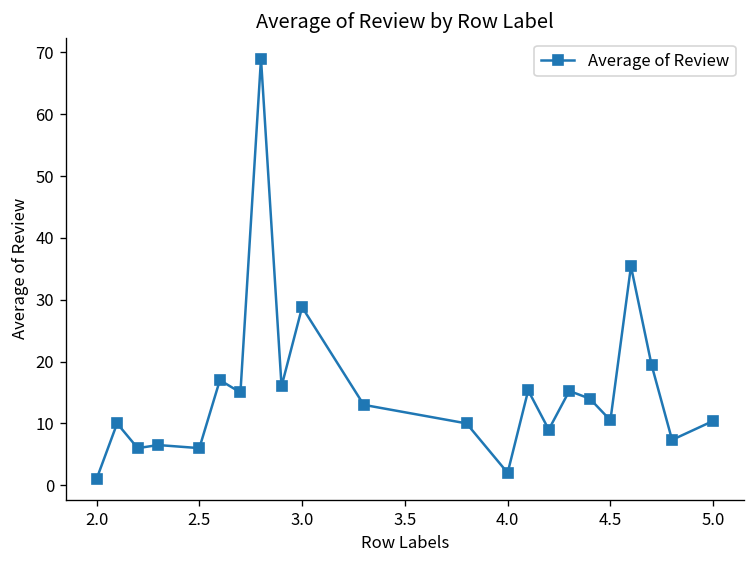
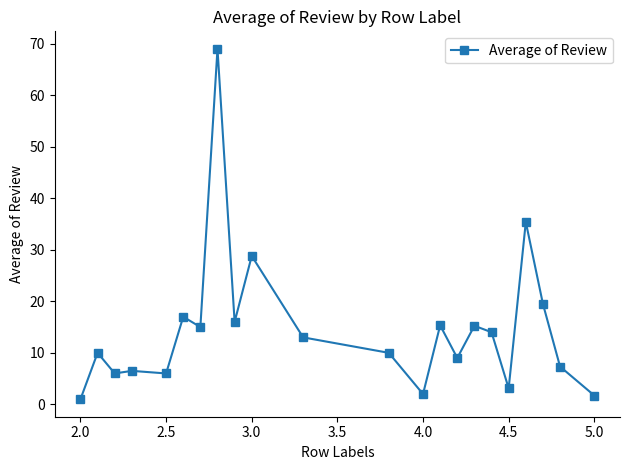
  {
    "2.0": 1,
    "2.5": 6,
    "3.0": 29,
    "4.0": 2,
-   "4.5": 11,
-   "5.0": 10
+   "4.5": 3,
+   "5.0": 2
  }
